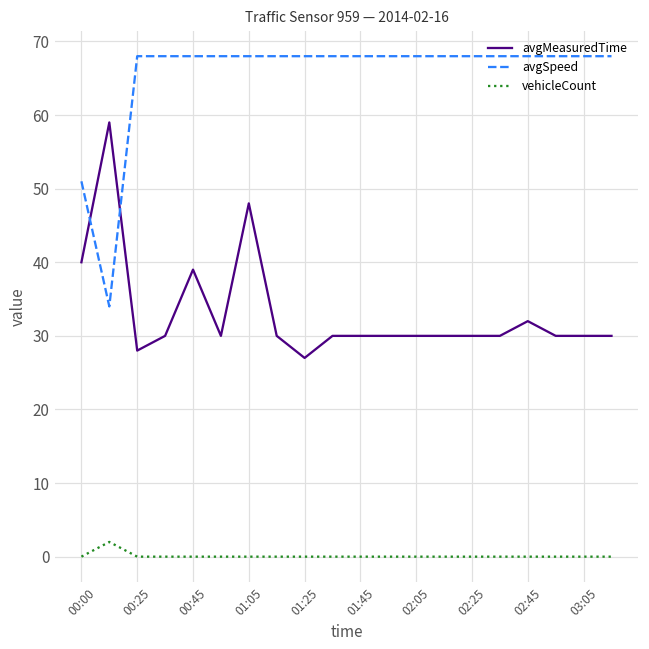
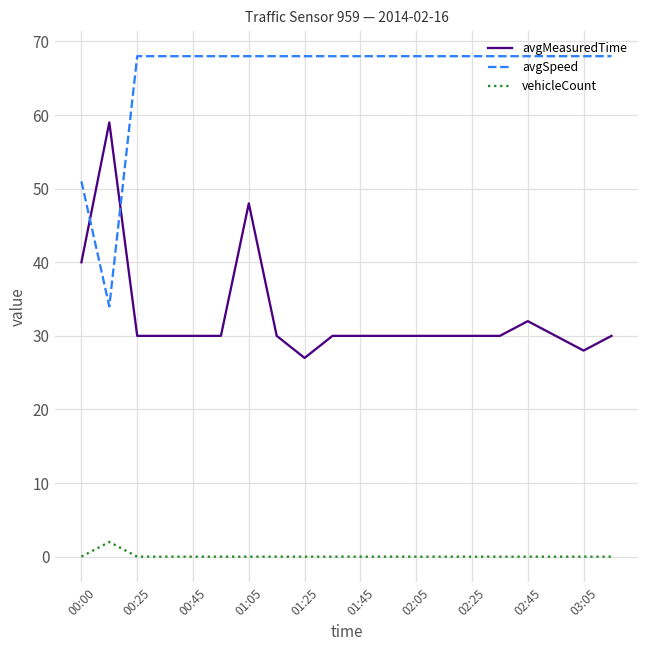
  {
    "avgMeasuredTime": {
      "00:00": 40,
-     "00:25": 28,
-     "00:45": 39,
+     "00:25": 30,
+     "00:45": 30,
      "01:05": 48,
      "01:25": 27,
      "01:45": 30,
      "02:05": 30,
      "02:25": 30,
      "02:45": 32,
-     "03:05": 30
+     "03:05": 28
    },
    "avgSpeed": {
      "00:00": 51,
      "00:25": 68,
      "00:45": 68,
      "01:05": 68,
      "01:25": 68,
      "01:45": 68,
      "02:05": 68,
      "02:25": 68,
      "02:45": 68,
      "03:05": 68
    },
    "vehicleCount": {
      "00:00": 0,
      "00:25": 0,
      "00:45": 0,
      "01:05": 0,
      "01:25": 0,
      "01:45": 0,
      "02:05": 0,
      "02:25": 0,
      "02:45": 0,
      "03:05": 0
    }
  }
